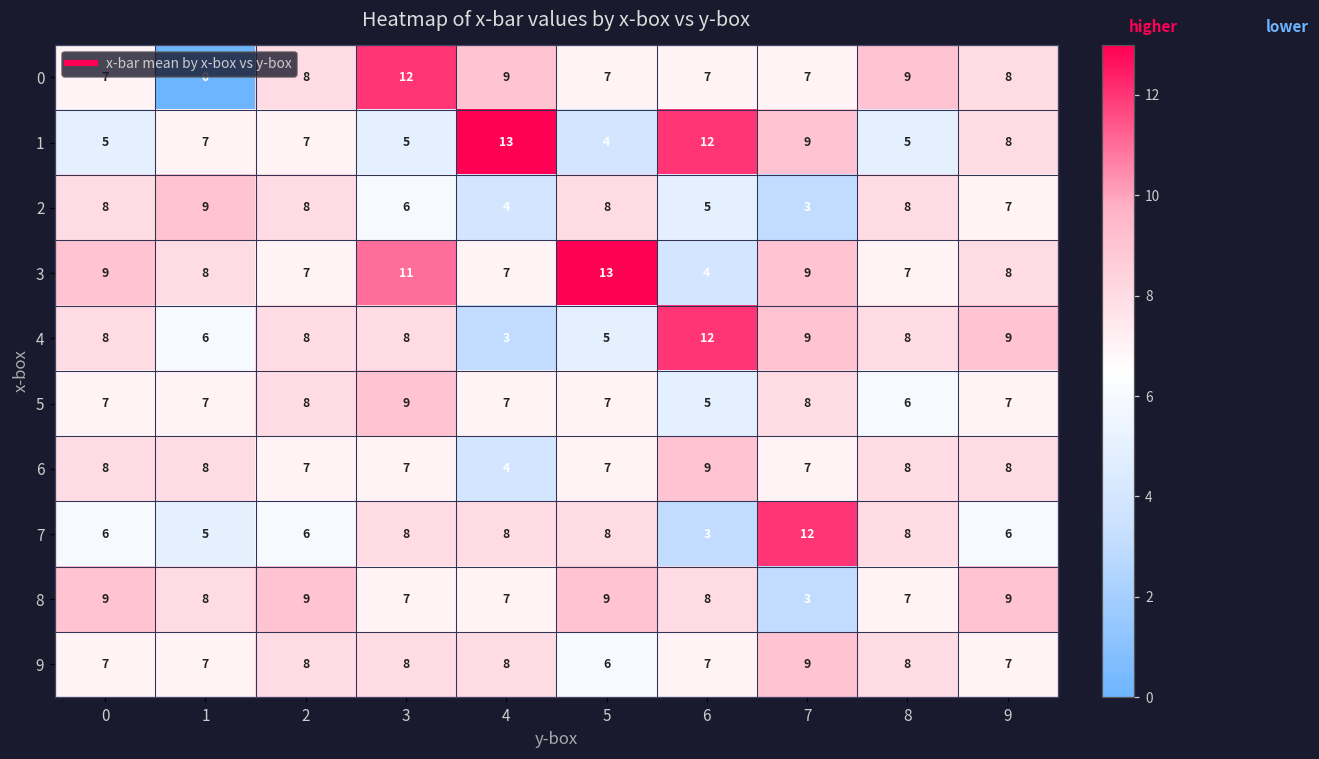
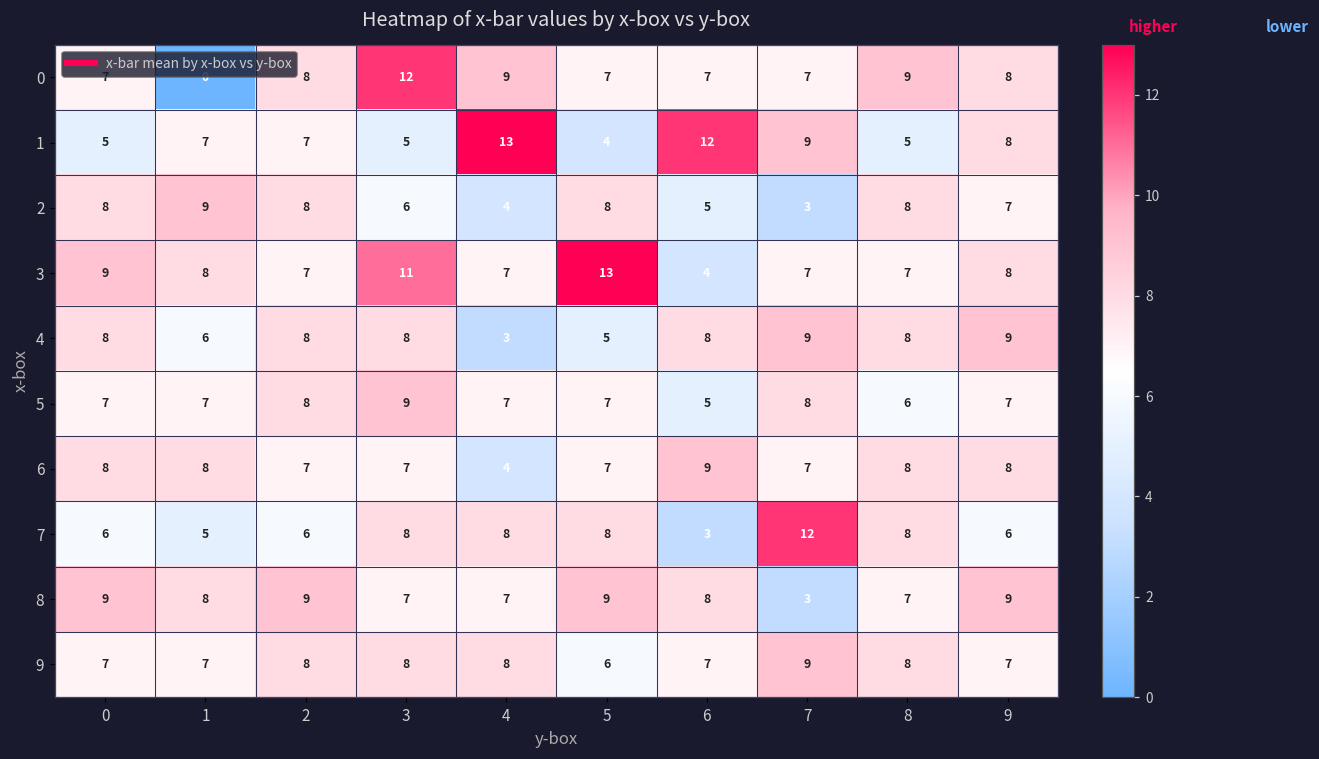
  {
    "0": {
      "2": 8,
      "3": 12,
      "4": 9,
      "5": 7,
      "6": 7,
      "7": 7,
      "8": 9,
      "9": 8
    },
    "1": {
      "0": 5,
      "1": 7,
      "2": 7,
      "3": 5,
      "4": 13,
      "6": 12,
      "7": 9,
      "8": 5,
      "9": 8
    },
    "2": {
      "0": 8,
      "1": 9,
      "2": 8,
      "3": 6,
      "5": 8,
      "6": 5,
      "7": 3,
      "8": 8,
      "9": 7
    },
    "3": {
      "0": 9,
      "1": 8,
      "2": 7,
      "3": 11,
      "4": 7,
      "5": 13,
-     "7": 9,
+     "7": 7,
      "8": 7,
      "9": 8
    },
    "4": {
      "0": 8,
      "1": 6,
      "2": 8,
      "3": 8,
      "4": 3,
      "5": 5,
-     "6": 12,
+     "6": 8,
      "7": 9,
      "8": 8,
      "9": 9
    },
    "5": {
      "0": 7,
      "1": 7,
      "2": 8,
      "3": 9,
      "4": 7,
      "5": 7,
      "6": 5,
      "7": 8,
      "8": 6,
      "9": 7
    },
    "6": {
      "0": 8,
      "1": 8,
      "2": 7,
      "3": 7,
      "5": 7,
      "6": 9,
      "7": 7,
      "8": 8,
      "9": 8
    },
    "7": {
      "0": 6,
      "1": 5,
      "2": 6,
      "3": 8,
      "4": 8,
      "5": 8,
      "6": 3,
      "7": 12,
      "8": 8,
      "9": 6
    },
    "8": {
      "0": 9,
      "1": 8,
      "2": 9,
      "3": 7,
      "4": 7,
      "5": 9,
      "6": 8,
      "7": 3,
      "8": 7,
      "9": 9
    },
    "9": {
      "0": 7,
      "1": 7,
      "2": 8,
      "3": 8,
      "4": 8,
      "5": 6,
      "6": 7,
      "7": 9,
      "8": 8,
      "9": 7
    }
  }
